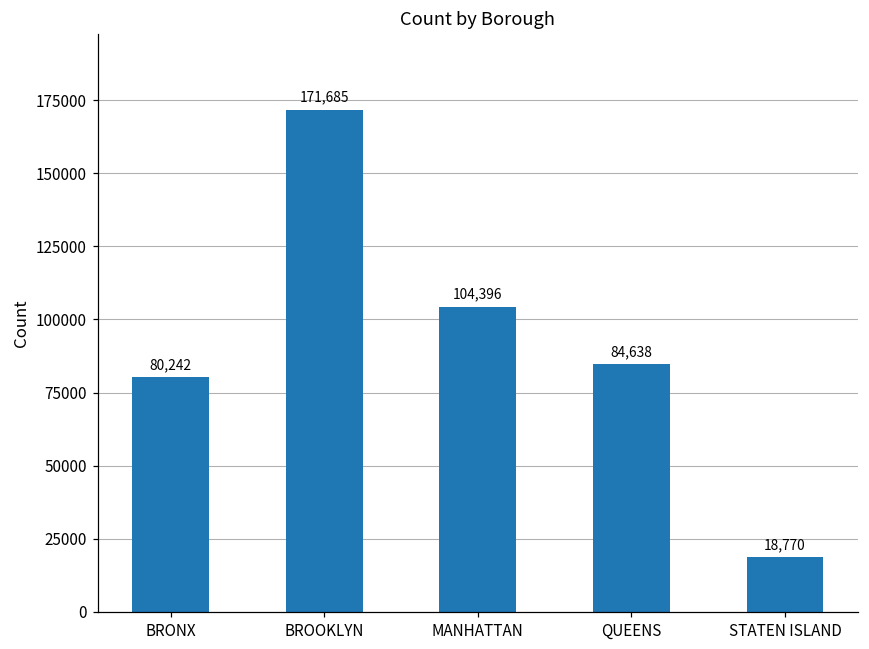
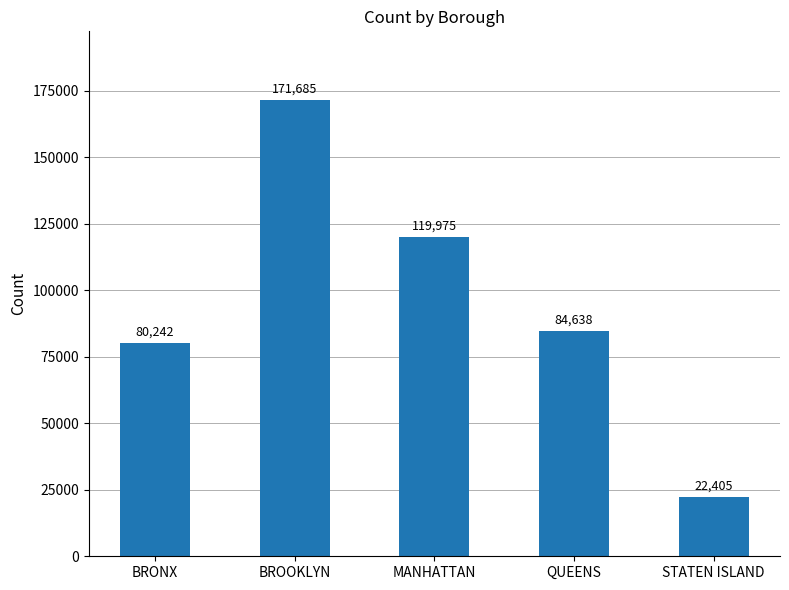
  {
    "BRONX": "80,242",
    "BROOKLYN": "171,685",
-   "MANHATTAN": "104,396",
+   "MANHATTAN": "119,975",
    "QUEENS": "84,638",
-   "STATEN ISLAND": "18,770"
+   "STATEN ISLAND": "22,405"
  }
